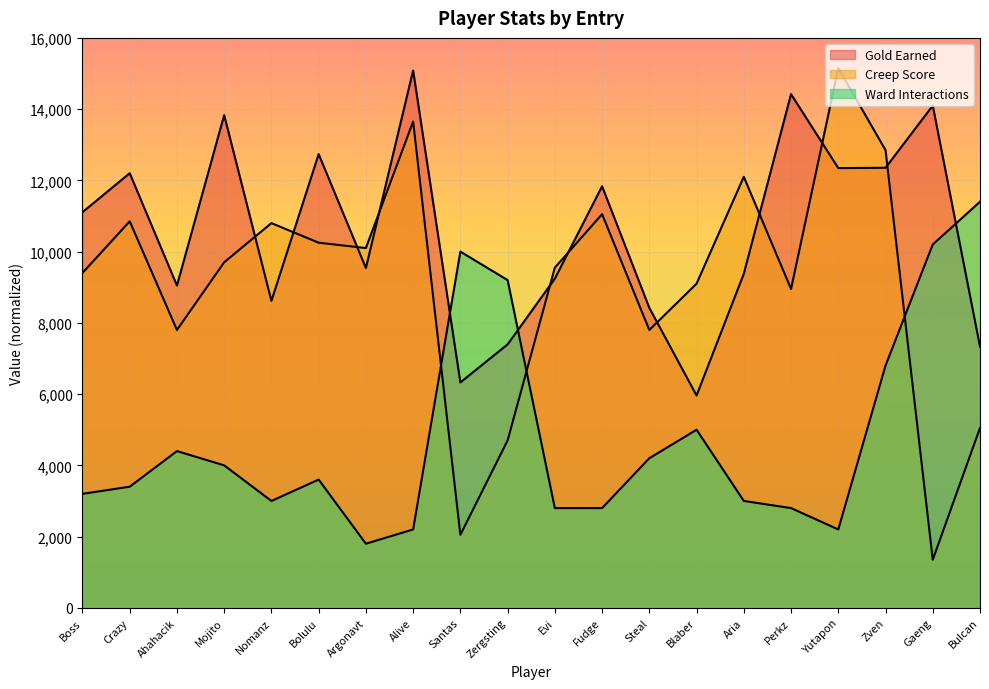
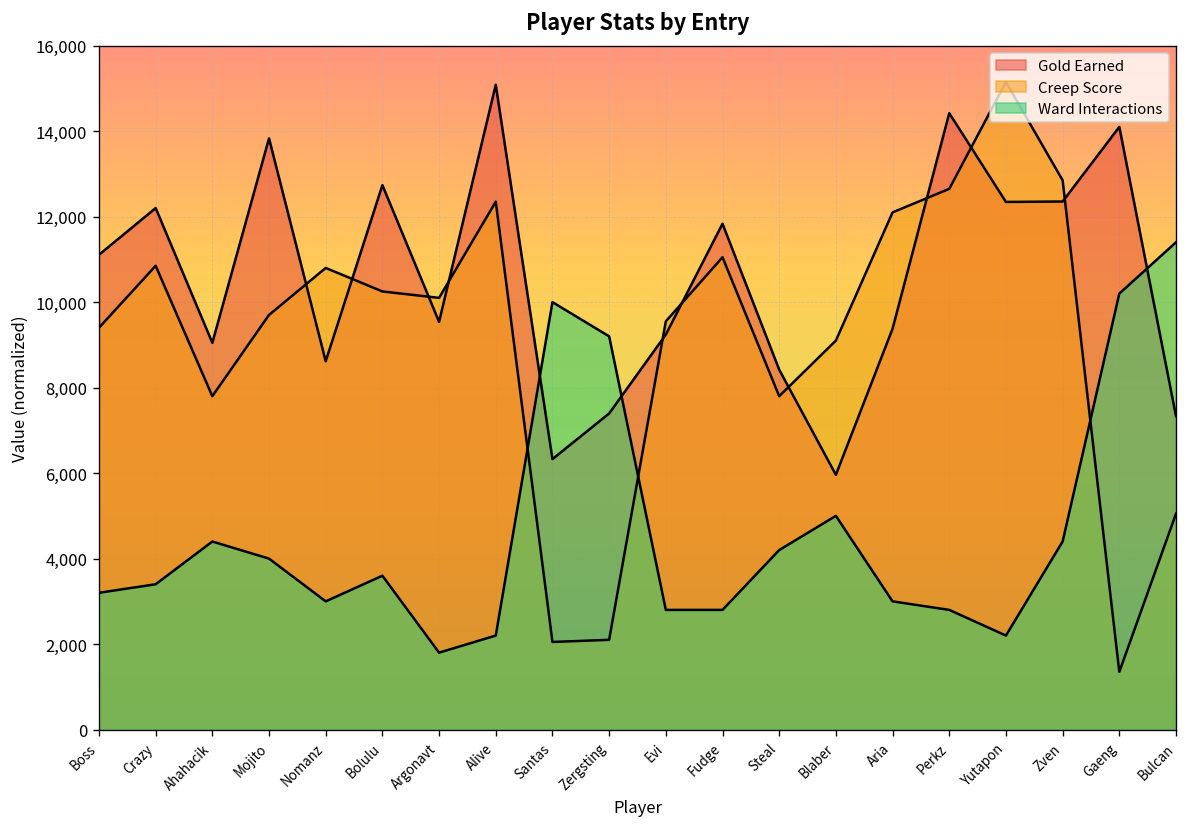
  {
    "Gold Earned": {
      "Boss": "11,100",
      "Crazy": "12,200",
      "Ahahacik": "9,000",
      "Mojito": "13,800",
      "Nomanz": "8,600",
      "Bolulu": "12,700",
      "Argonavt": "9,500",
      "Alive": "15,100",
      "Santas": "6,300",
      "Zergsting": "7,400",
      "Evi": "9,200",
      "Fudge": "11,800",
      "Steal": "8,400",
      "Blaber": "6,000",
      "Aria": "9,400",
      "Perkz": "14,400",
      "Yutapon": "12,300",
      "Zven": "12,400",
      "Bulcan": "7,300"
    },
    "Creep Score": {
      "Boss": "9,400",
      "Crazy": "10,900",
      "Ahahacik": "7,800",
      "Mojito": "9,700",
      "Nomanz": "10,800",
      "Bolulu": "10,300",
      "Argonavt": "10,100",
-     "Alive": "13,700",
+     "Alive": "12,400",
      "Santas": "2,100",
-     "Zergsting": "4,700",
+     "Zergsting": "2,100",
      "Evi": "9,600",
      "Fudge": "11,100",
      "Steal": "7,800",
      "Blaber": "9,100",
      "Aria": "12,100",
-     "Perkz": "9,000",
+     "Perkz": "12,700",
      "Zven": "12,900",
      "Gaeng": "1,400",
      "Bulcan": "5,100"
    },
    "Ward Interactions": {
      "Boss": "3,200",
      "Crazy": "3,400",
      "Ahahacik": "4,400",
      "Mojito": "4,000",
      "Nomanz": "3,000",
      "Bolulu": "3,600",
      "Argonavt": "1,800",
      "Alive": "2,200",
      "Santas": "10,000",
      "Zergsting": "9,200",
      "Evi": "2,800",
      "Fudge": "2,800",
      "Steal": "4,200",
      "Blaber": "5,000",
      "Aria": "3,000",
      "Perkz": "2,800",
      "Yutapon": "2,200",
-     "Zven": "6,800",
+     "Zven": "4,400",
      "Gaeng": "10,200",
      "Bulcan": "11,400"
    }
  }
